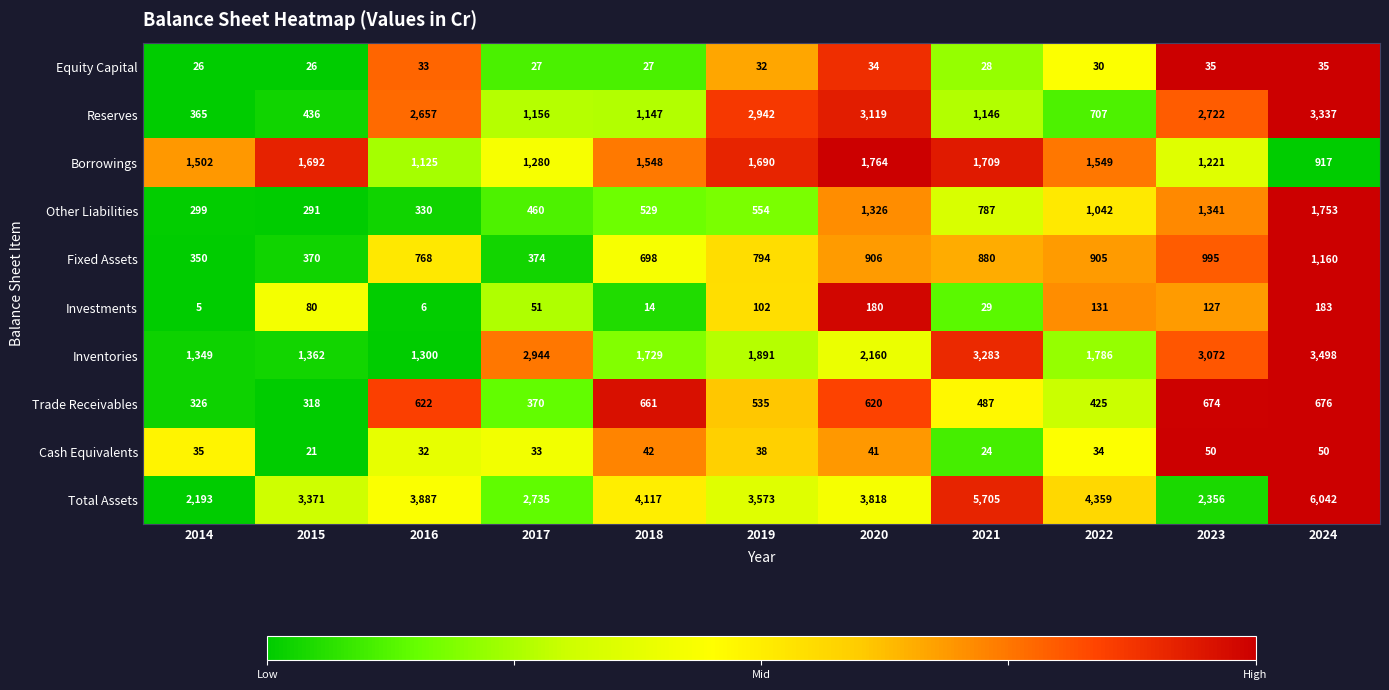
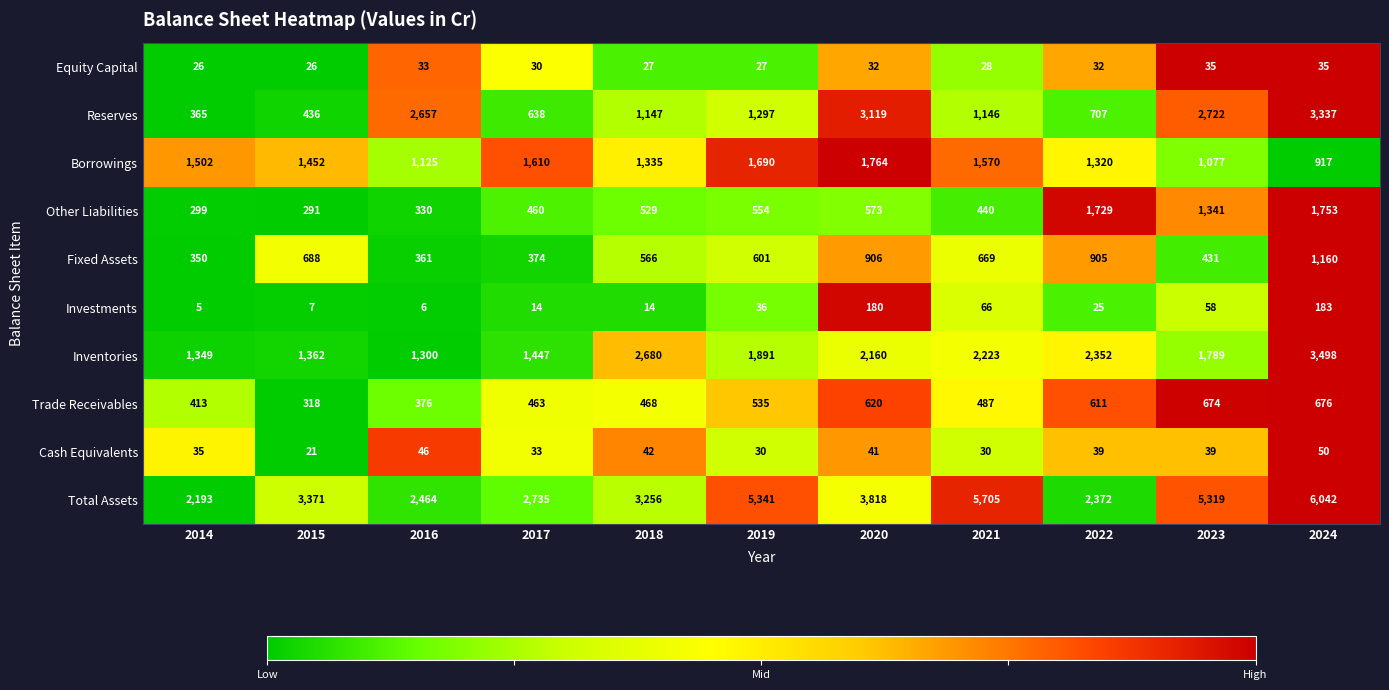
  {
    "Equity Capital": {
      "2014": "26",
      "2015": "26",
      "2016": "33",
-     "2017": "27",
+     "2017": "30",
      "2018": "27",
-     "2019": "32",
-     "2020": "34",
+     "2019": "27",
+     "2020": "32",
      "2021": "28",
-     "2022": "30",
+     "2022": "32",
      "2023": "35",
      "2024": "35"
    },
    "Reserves": {
      "2014": "365",
      "2015": "436",
      "2016": "2,657",
-     "2017": "1,156",
+     "2017": "638",
      "2018": "1,147",
-     "2019": "2,942",
+     "2019": "1,297",
      "2020": "3,119",
      "2021": "1,146",
      "2022": "707",
      "2023": "2,722",
      "2024": "3,337"
    },
    "Borrowings": {
      "2014": "1,502",
-     "2015": "1,692",
+     "2015": "1,452",
      "2016": "1,125",
-     "2017": "1,280",
-     "2018": "1,548",
+     "2017": "1,610",
+     "2018": "1,335",
      "2019": "1,690",
      "2020": "1,764",
-     "2021": "1,709",
-     "2022": "1,549",
-     "2023": "1,221",
+     "2021": "1,570",
+     "2022": "1,320",
+     "2023": "1,077",
      "2024": "917"
    },
    "Other Liabilities": {
      "2014": "299",
      "2015": "291",
      "2016": "330",
      "2017": "460",
      "2018": "529",
      "2019": "554",
-     "2020": "1,326",
-     "2021": "787",
-     "2022": "1,042",
+     "2020": "573",
+     "2021": "440",
+     "2022": "1,729",
      "2023": "1,341",
      "2024": "1,753"
    },
    "Fixed Assets": {
      "2014": "350",
-     "2015": "370",
-     "2016": "768",
+     "2015": "688",
+     "2016": "361",
      "2017": "374",
-     "2018": "698",
-     "2019": "794",
+     "2018": "566",
+     "2019": "601",
      "2020": "906",
-     "2021": "880",
+     "2021": "669",
      "2022": "905",
-     "2023": "995",
+     "2023": "431",
      "2024": "1,160"
    },
    "Investments": {
      "2014": "5",
-     "2015": "80",
+     "2015": "7",
      "2016": "6",
-     "2017": "51",
+     "2017": "14",
      "2018": "14",
-     "2019": "102",
+     "2019": "36",
      "2020": "180",
-     "2021": "29",
-     "2022": "131",
-     "2023": "127",
+     "2021": "66",
+     "2022": "25",
+     "2023": "58",
      "2024": "183"
    },
    "Inventories": {
      "2014": "1,349",
      "2015": "1,362",
      "2016": "1,300",
-     "2017": "2,944",
-     "2018": "1,729",
+     "2017": "1,447",
+     "2018": "2,680",
      "2019": "1,891",
      "2020": "2,160",
-     "2021": "3,283",
-     "2022": "1,786",
-     "2023": "3,072",
+     "2021": "2,223",
+     "2022": "2,352",
+     "2023": "1,789",
      "2024": "3,498"
    },
    "Trade Receivables": {
-     "2014": "326",
+     "2014": "413",
      "2015": "318",
-     "2016": "622",
-     "2017": "370",
-     "2018": "661",
+     "2016": "376",
+     "2017": "463",
+     "2018": "468",
      "2019": "535",
      "2020": "620",
      "2021": "487",
-     "2022": "425",
+     "2022": "611",
      "2023": "674",
      "2024": "676"
    },
    "Cash Equivalents": {
      "2014": "35",
      "2015": "21",
-     "2016": "32",
+     "2016": "46",
      "2017": "33",
      "2018": "42",
-     "2019": "38",
+     "2019": "30",
      "2020": "41",
-     "2021": "24",
-     "2022": "34",
-     "2023": "50",
+     "2021": "30",
+     "2022": "39",
+     "2023": "39",
      "2024": "50"
    },
    "Total Assets": {
      "2014": "2,193",
      "2015": "3,371",
-     "2016": "3,887",
+     "2016": "2,464",
      "2017": "2,735",
-     "2018": "4,117",
-     "2019": "3,573",
+     "2018": "3,256",
+     "2019": "5,341",
      "2020": "3,818",
      "2021": "5,705",
-     "2022": "4,359",
-     "2023": "2,356",
+     "2022": "2,372",
+     "2023": "5,319",
      "2024": "6,042"
    }
  }
